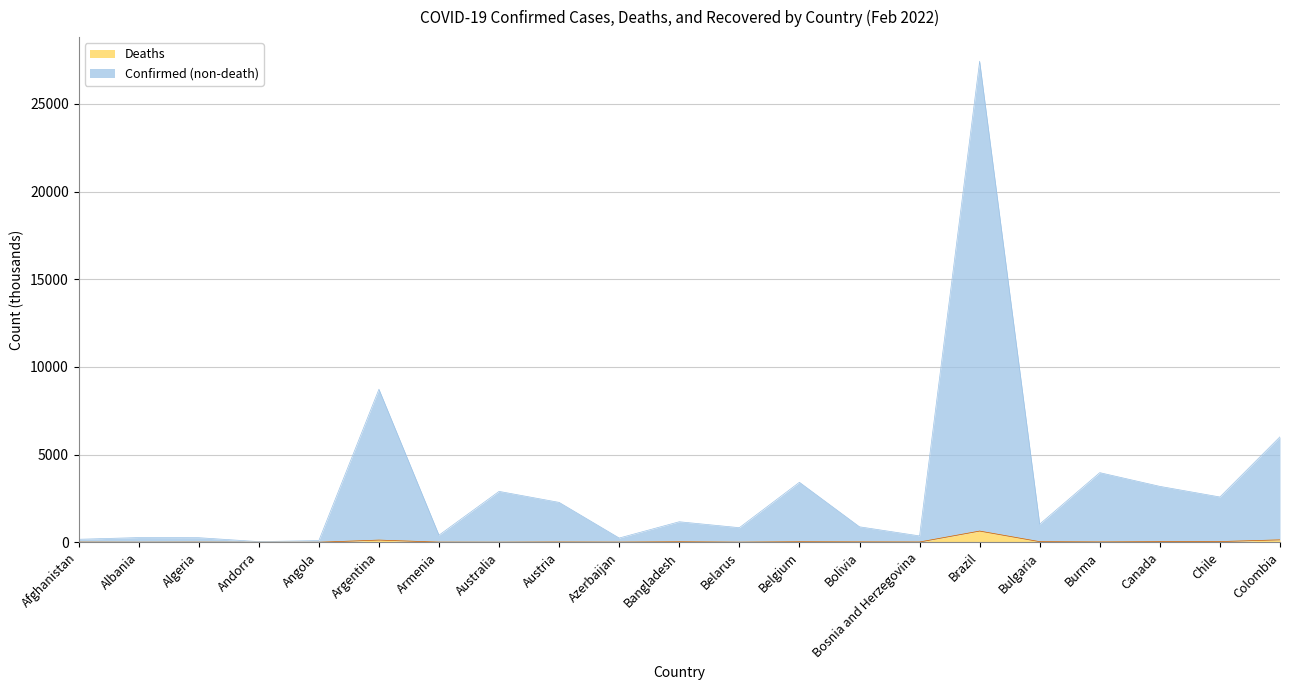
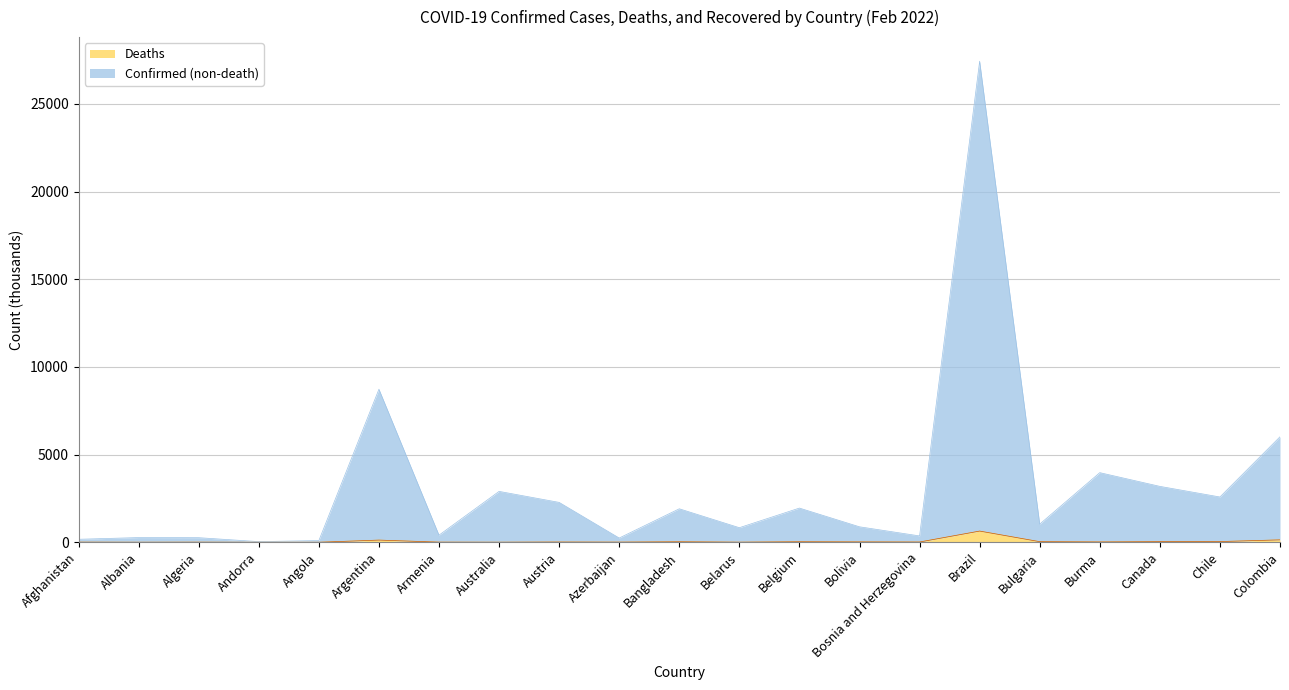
  {
    "Confirmed (non-death)": {
      "Afghanistan": 200,
      "Albania": 300,
      "Algeria": 300,
      "Argentina": 8700,
      "Armenia": 400,
      "Australia": 2900,
      "Austria": 2300,
      "Azerbaijan": 200,
-     "Bangladesh": 1200,
+     "Bangladesh": 1900,
      "Belarus": 800,
-     "Belgium": 3400,
+     "Belgium": 1900,
      "Bolivia": 900,
      "Bosnia and Herzegovina": 400,
      "Brazil": 27400,
      "Bulgaria": 1000,
      "Burma": 4000,
      "Canada": 3200,
      "Chile": 2600,
      "Colombia": 6000
    },
    "Deaths": {
      "Afghanistan": 0,
      "Albania": 0,
      "Algeria": 0,
      "Argentina": 100,
      "Armenia": 0,
      "Australia": 0,
      "Austria": 0,
      "Azerbaijan": 0,
      "Bangladesh": 0,
      "Belarus": 0,
      "Belgium": 0,
      "Bolivia": 0,
      "Bosnia and Herzegovina": 0,
      "Brazil": 600,
      "Bulgaria": 0,
      "Burma": 0,
      "Canada": 0,
      "Chile": 0,
      "Colombia": 100
    }
  }
